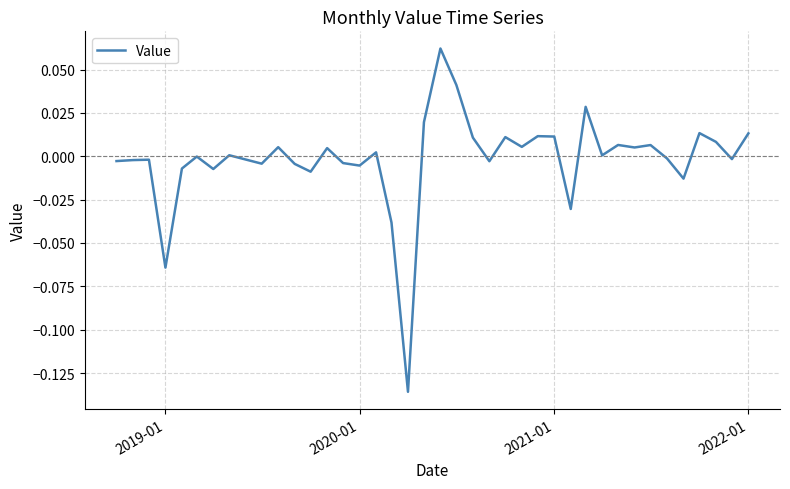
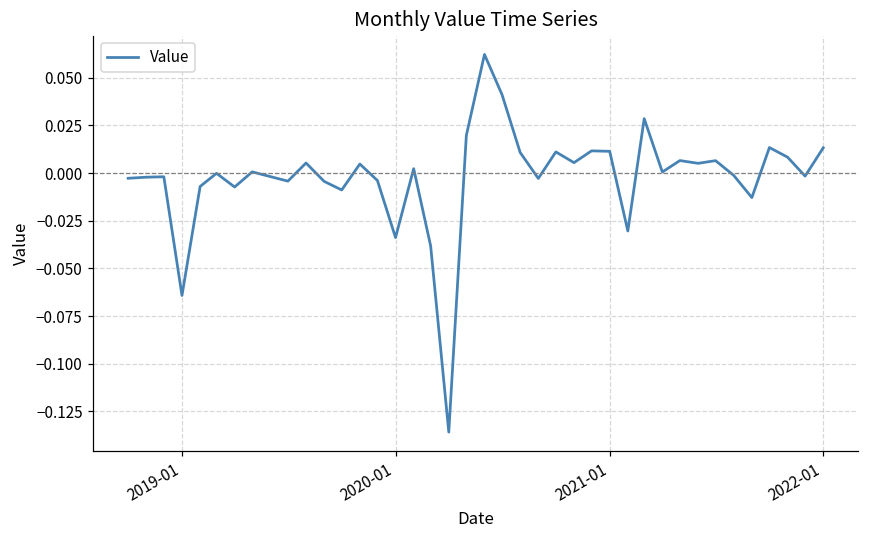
  {
    "2019-01": -0.064,
-   "2020-01": -0.005,
+   "2020-01": -0.034,
    "2021-01": 0.011,
    "2022-01": 0.013
  }
